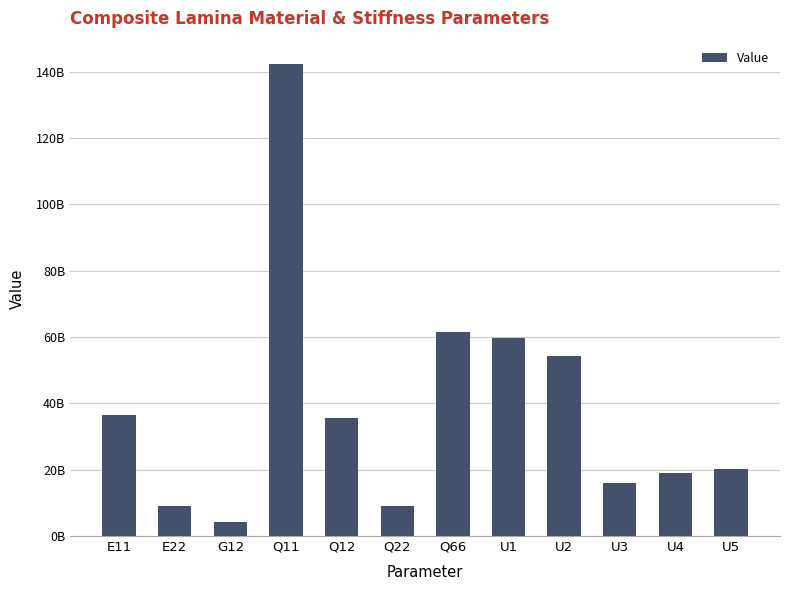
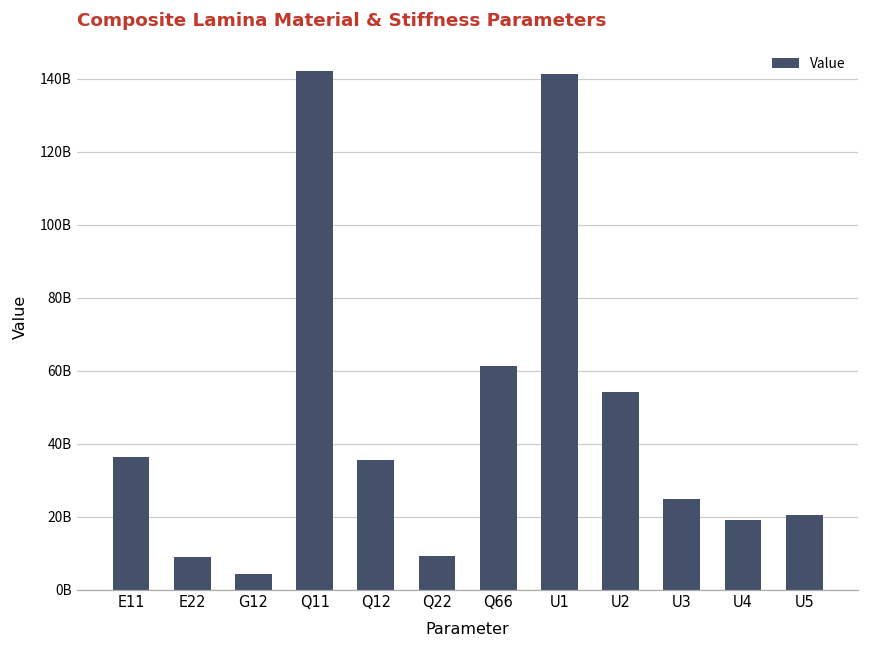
  {
    "E11": 36000000000,
    "E22": 9000000000,
    "G12": 4000000000,
    "Q11": 142000000000,
    "Q12": 36000000000,
    "Q22": 9000000000,
    "Q66": 61000000000,
-   "U1": 60000000000,
+   "U1": 141000000000,
    "U2": 54000000000,
-   "U3": 16000000000,
+   "U3": 25000000000,
    "U4": 19000000000,
    "U5": 20000000000
  }
